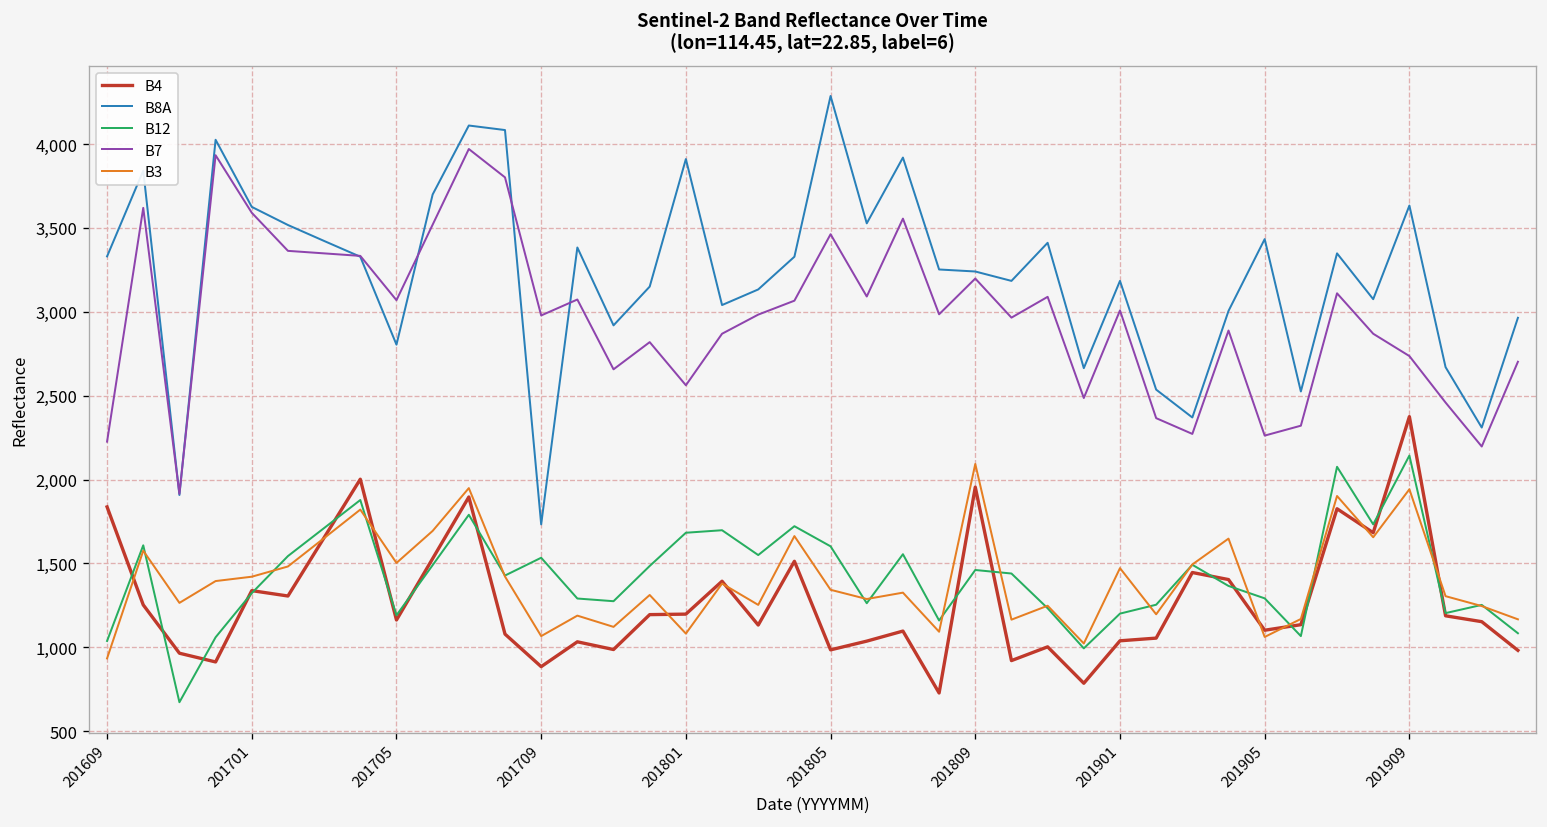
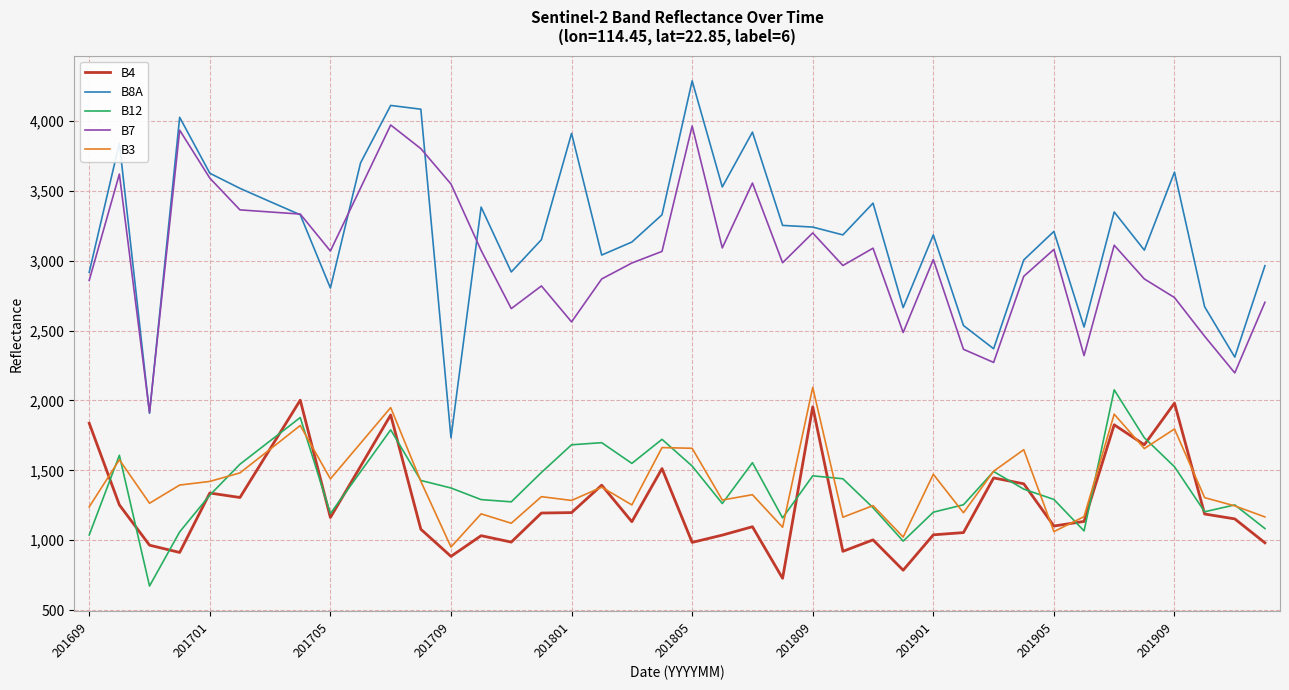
  {
    "B4": {
      "201609": "1,840",
      "201705": "1,160",
      "201709": "890",
      "201801": "1,200",
      "201805": "990",
      "201809": "1,960",
      "201901": "1,040",
      "201905": "1,100",
-     "201909": "2,380"
+     "201909": "1,980"
    },
    "B8A": {
-     "201609": "3,330",
+     "201609": "2,920",
      "201701": "3,630",
      "201705": "2,800",
      "201709": "1,730",
      "201801": "3,910",
      "201805": "4,290",
      "201809": "3,240",
      "201901": "3,180",
-     "201905": "3,430",
+     "201905": "3,210",
      "201909": "3,630"
    },
    "B12": {
      "201609": "1,040",
      "201705": "1,190",
-     "201709": "1,530",
+     "201709": "1,370",
      "201801": "1,680",
-     "201805": "1,600",
+     "201805": "1,530",
      "201809": "1,460",
      "201901": "1,200",
      "201905": "1,290",
-     "201909": "2,140"
+     "201909": "1,530"
    },
    "B7": {
-     "201609": "2,230",
+     "201609": "2,860",
      "201701": "3,590",
      "201705": "3,070",
-     "201709": "2,980",
+     "201709": "3,550",
      "201801": "2,560",
-     "201805": "3,460",
+     "201805": "3,960",
      "201809": "3,200",
      "201901": "3,010",
-     "201905": "2,260",
+     "201905": "3,080",
      "201909": "2,740"
    },
    "B3": {
-     "201609": "930",
+     "201609": "1,240",
      "201701": "1,420",
-     "201705": "1,500",
-     "201709": "1,070",
-     "201801": "1,080",
-     "201805": "1,340",
+     "201705": "1,440",
+     "201709": "950",
+     "201801": "1,290",
+     "201805": "1,660",
      "201809": "2,090",
      "201901": "1,470",
      "201905": "1,060",
-     "201909": "1,940"
+     "201909": "1,800"
    }
  }
